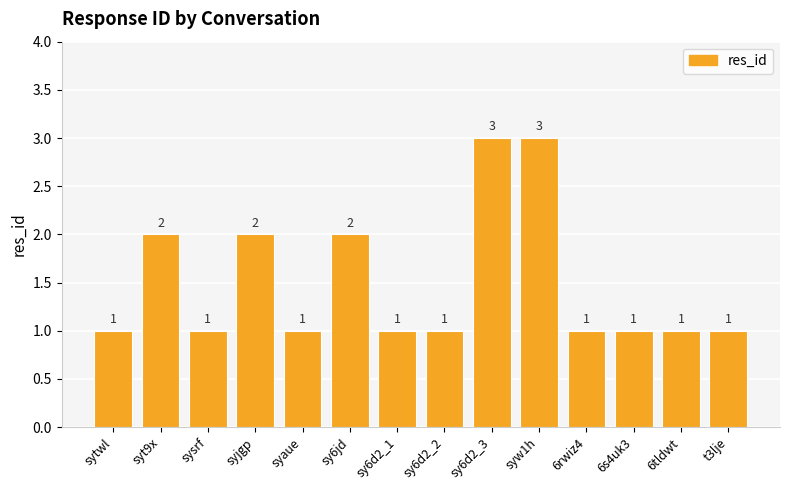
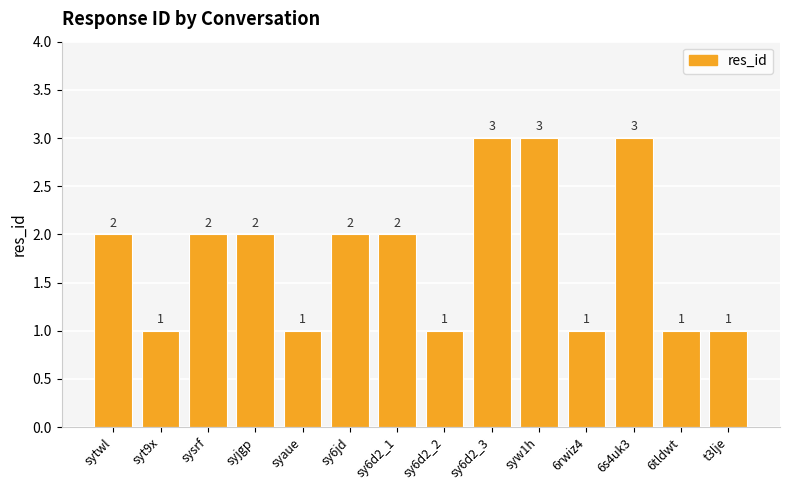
  {
-   "sytwl": 1,
-   "syt9x": 2,
-   "sysrf": 1,
+   "sytwl": 2,
+   "syt9x": 1,
+   "sysrf": 2,
    "syjgp": 2,
    "syaue": 1,
    "sy6jd": 2,
-   "sy6d2_1": 1,
+   "sy6d2_1": 2,
    "sy6d2_2": 1,
    "sy6d2_3": 3,
    "syw1h": 3,
    "6rwiz4": 1,
-   "6s4uk3": 1,
+   "6s4uk3": 3,
    "6tldwt": 1,
    "t3lje": 1
  }
